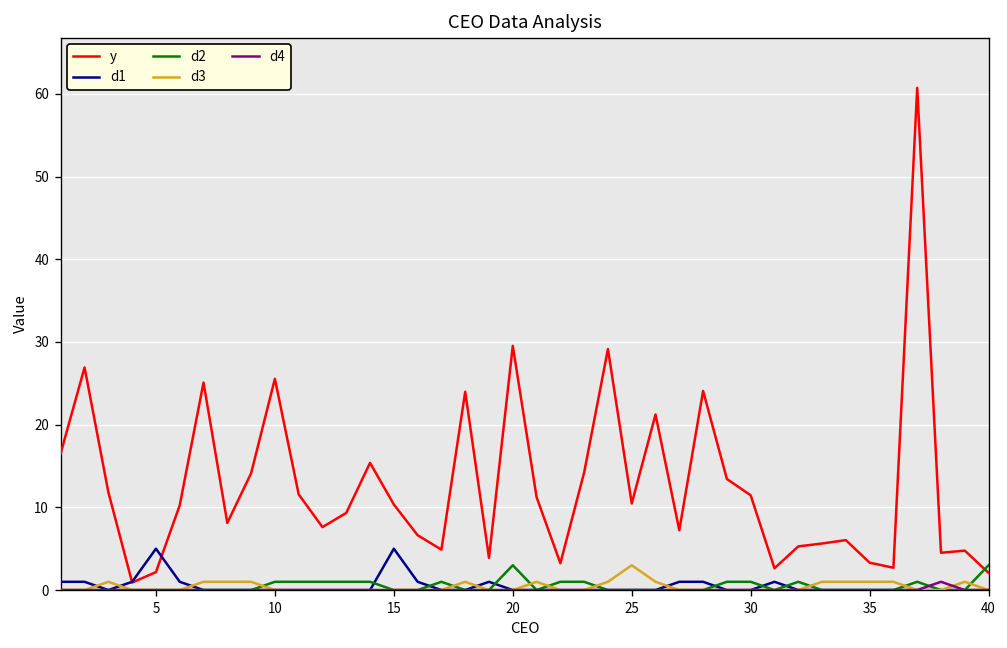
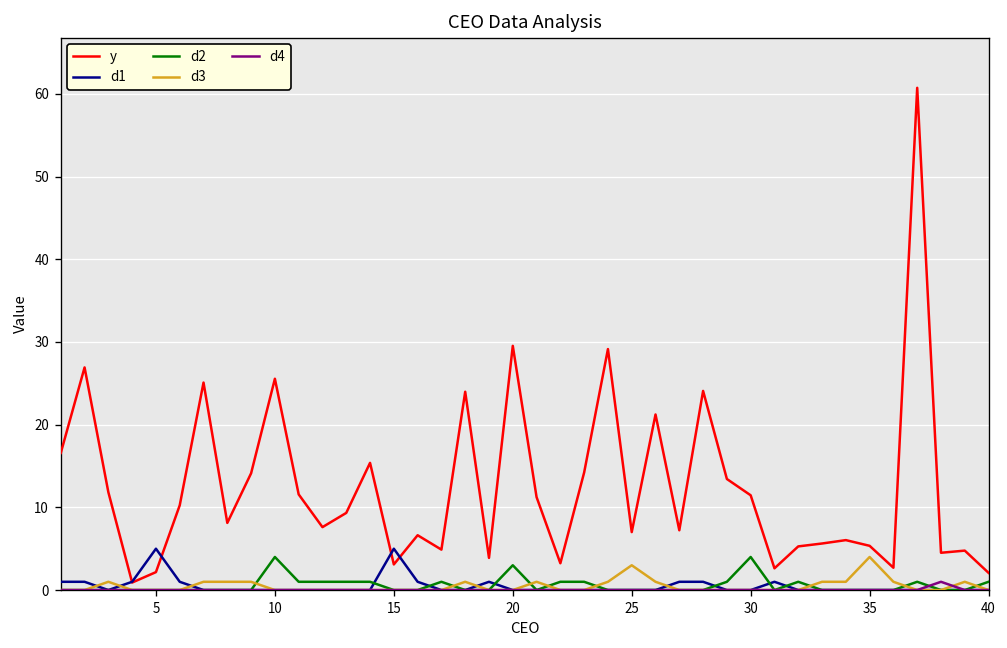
  {
    "y": {
      "5": 2,
      "10": 26,
-     "15": 10,
+     "15": 3,
      "20": 30,
-     "25": 10,
+     "25": 7,
      "30": 11,
-     "35": 3,
+     "35": 5,
      "40": 2
    },
    "d1": {
      "5": 5,
      "15": 5
    },
    "d2": {
-     "10": 1,
+     "10": 4,
      "20": 3,
-     "30": 1,
-     "40": 3
+     "30": 4,
+     "40": 1
    },
    "d3": {
      "25": 3,
-     "35": 1
+     "35": 4
    }
  }
